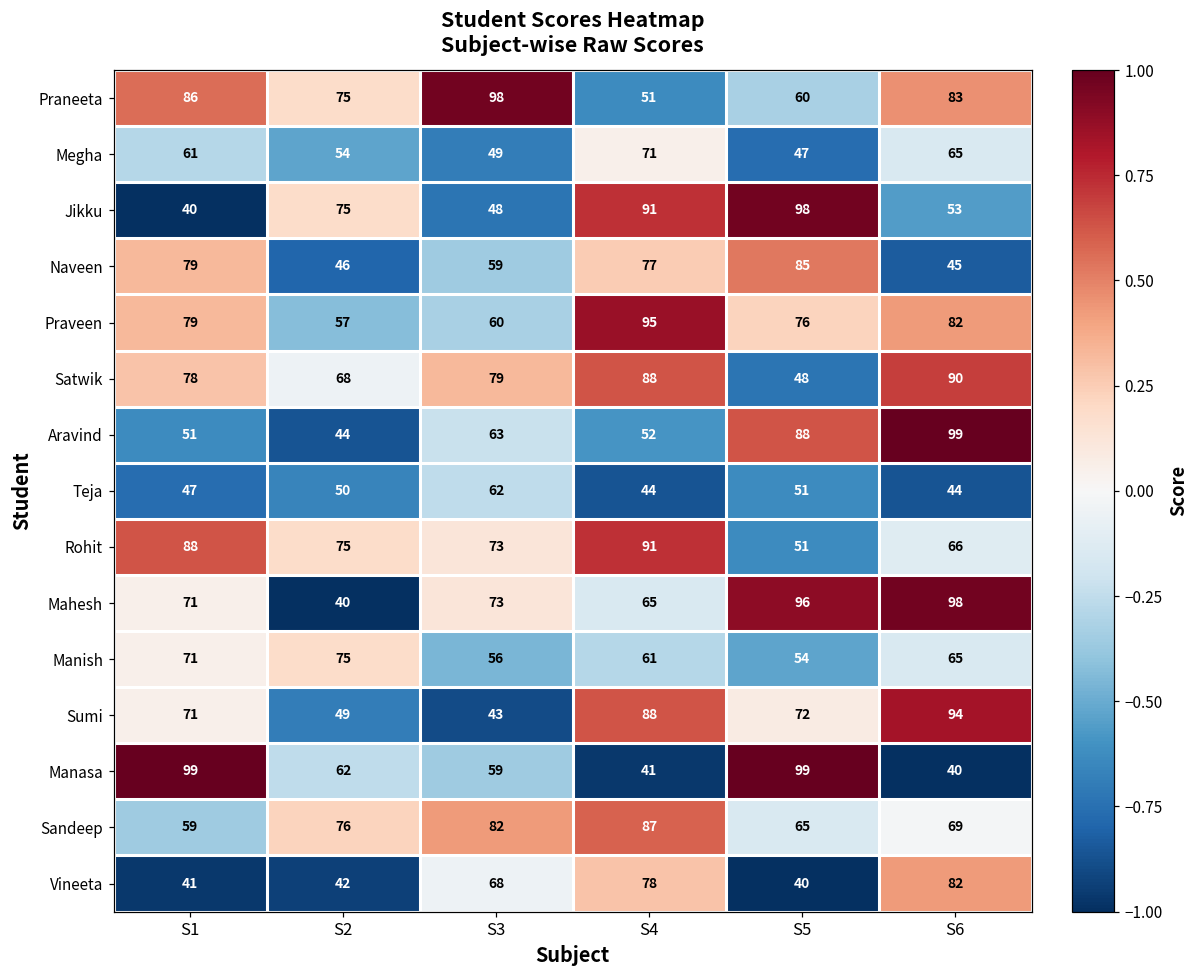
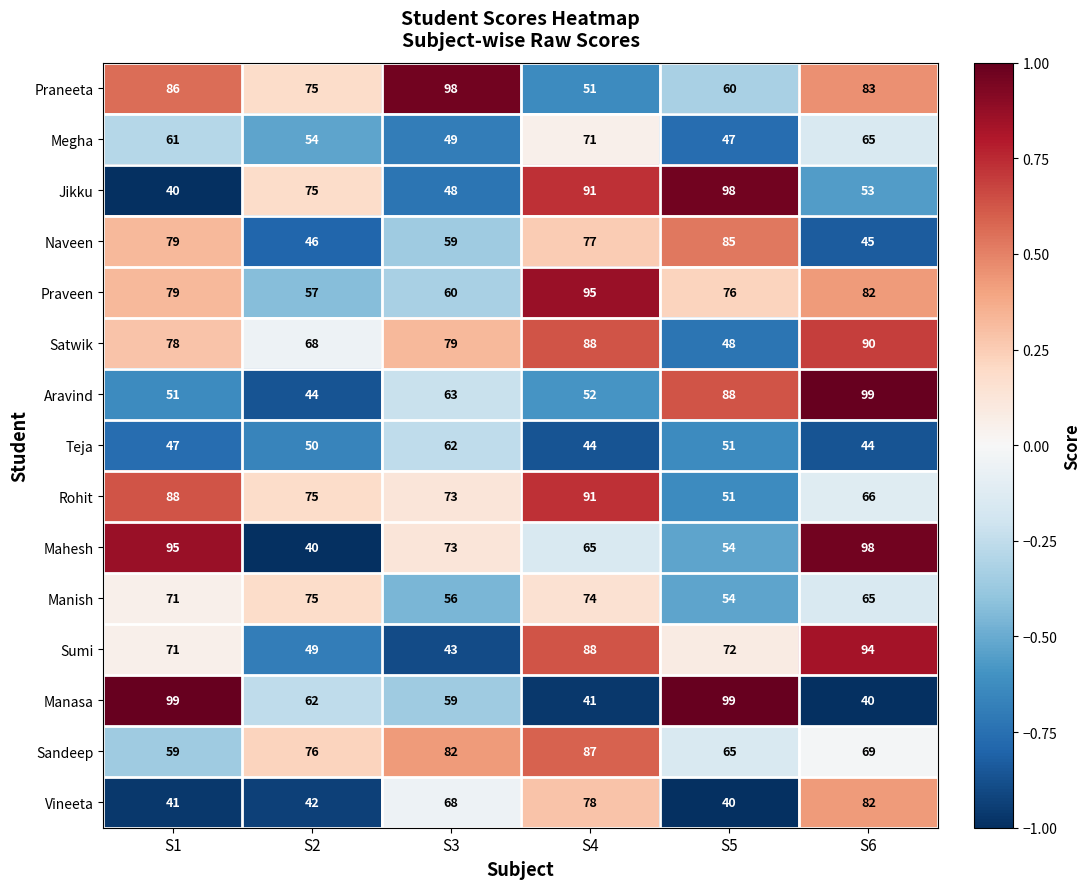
  {
    "Praneeta": {
      "S1": 86,
      "S2": 75,
      "S3": 98,
      "S4": 51,
      "S5": 60,
      "S6": 83
    },
    "Megha": {
      "S1": 61,
      "S2": 54,
      "S3": 49,
      "S4": 71,
      "S5": 47,
      "S6": 65
    },
    "Jikku": {
      "S1": 40,
      "S2": 75,
      "S3": 48,
      "S4": 91,
      "S5": 98,
      "S6": 53
    },
    "Naveen": {
      "S1": 79,
      "S2": 46,
      "S3": 59,
      "S4": 77,
      "S5": 85,
      "S6": 45
    },
    "Praveen": {
      "S1": 79,
      "S2": 57,
      "S3": 60,
      "S4": 95,
      "S5": 76,
      "S6": 82
    },
    "Satwik": {
      "S1": 78,
      "S2": 68,
      "S3": 79,
      "S4": 88,
      "S5": 48,
      "S6": 90
    },
    "Aravind": {
      "S1": 51,
      "S2": 44,
      "S3": 63,
      "S4": 52,
      "S5": 88,
      "S6": 99
    },
    "Teja": {
      "S1": 47,
      "S2": 50,
      "S3": 62,
      "S4": 44,
      "S5": 51,
      "S6": 44
    },
    "Rohit": {
      "S1": 88,
      "S2": 75,
      "S3": 73,
      "S4": 91,
      "S5": 51,
      "S6": 66
    },
    "Mahesh": {
-     "S1": 71,
+     "S1": 95,
      "S2": 40,
      "S3": 73,
      "S4": 65,
-     "S5": 96,
+     "S5": 54,
      "S6": 98
    },
    "Manish": {
      "S1": 71,
      "S2": 75,
      "S3": 56,
-     "S4": 61,
+     "S4": 74,
      "S5": 54,
      "S6": 65
    },
    "Sumi": {
      "S1": 71,
      "S2": 49,
      "S3": 43,
      "S4": 88,
      "S5": 72,
      "S6": 94
    },
    "Manasa": {
      "S1": 99,
      "S2": 62,
      "S3": 59,
      "S4": 41,
      "S5": 99,
      "S6": 40
    },
    "Sandeep": {
      "S1": 59,
      "S2": 76,
      "S3": 82,
      "S4": 87,
      "S5": 65,
      "S6": 69
    },
    "Vineeta": {
      "S1": 41,
      "S2": 42,
      "S3": 68,
      "S4": 78,
      "S5": 40,
      "S6": 82
    }
  }
